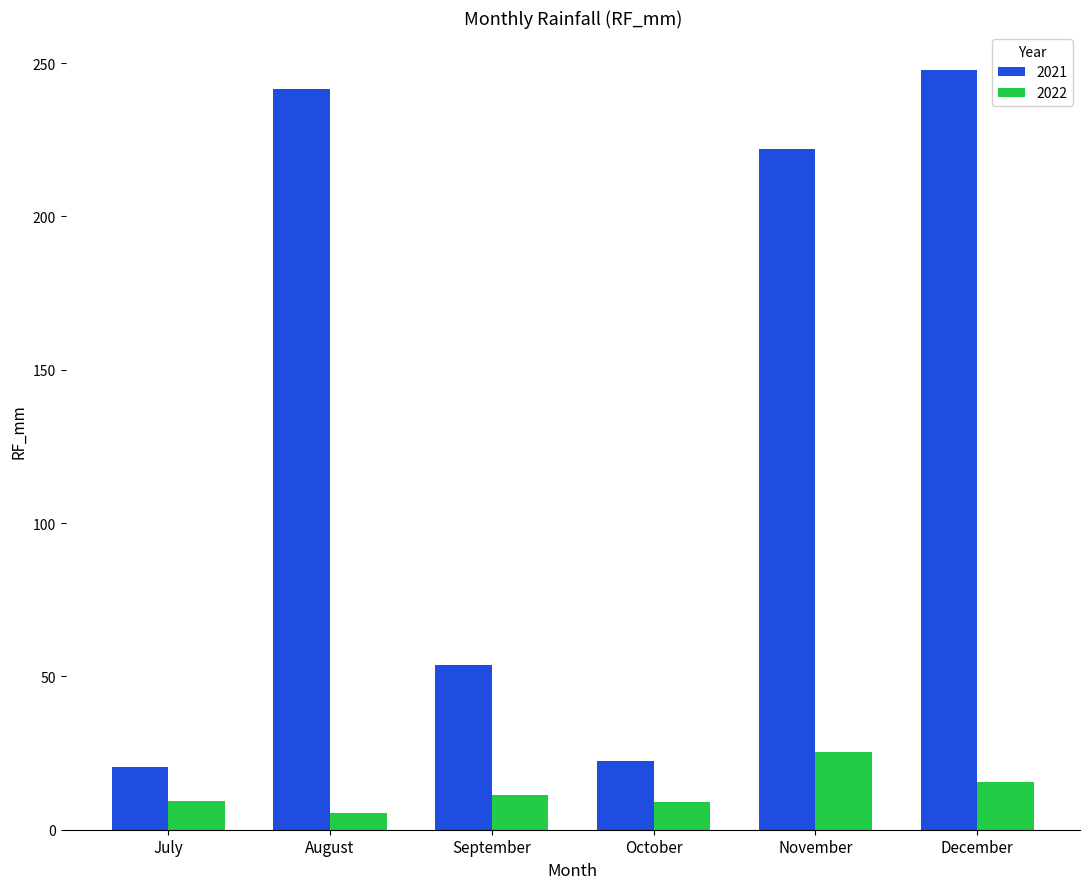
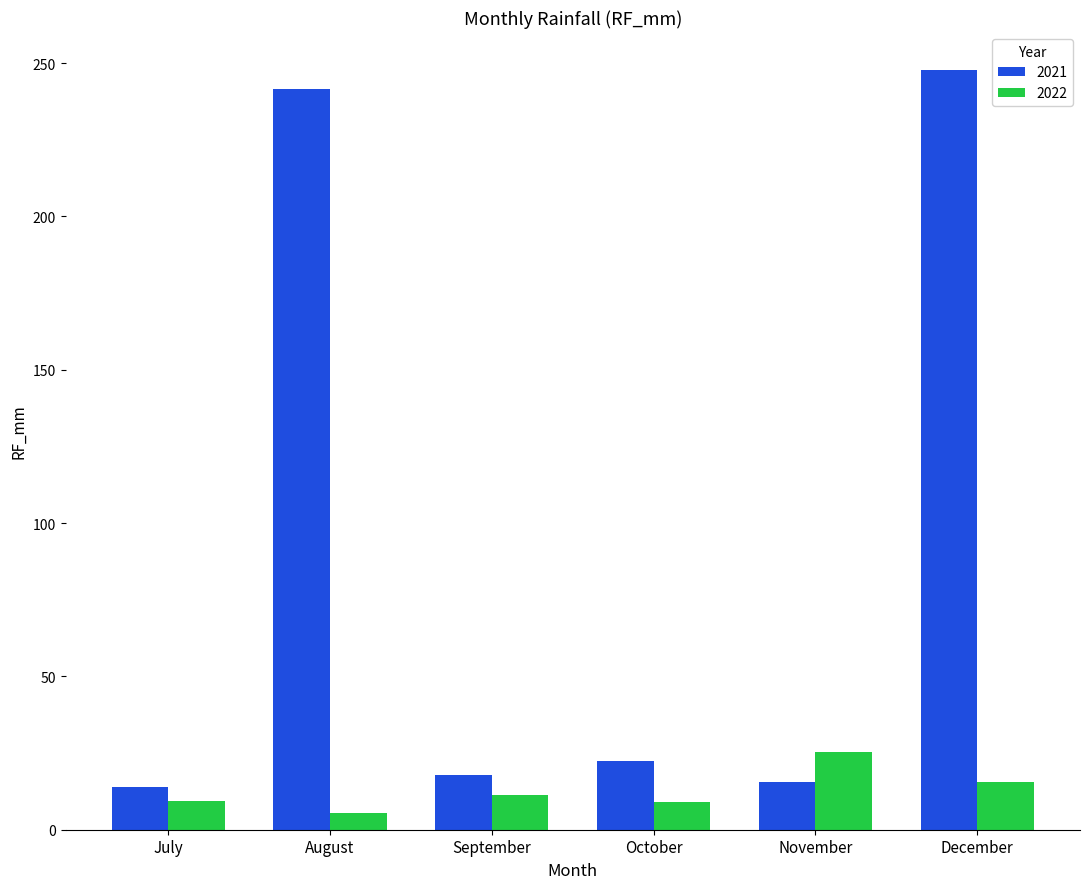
  {
    "2021": {
-     "July": 21,
+     "July": 14,
      "August": 241,
-     "September": 54,
+     "September": 18,
      "October": 23,
-     "November": 222,
+     "November": 16,
      "December": 248
    },
    "2022": {
      "July": 9,
      "August": 6,
      "September": 11,
      "October": 9,
      "November": 25,
      "December": 15
    }
  }
